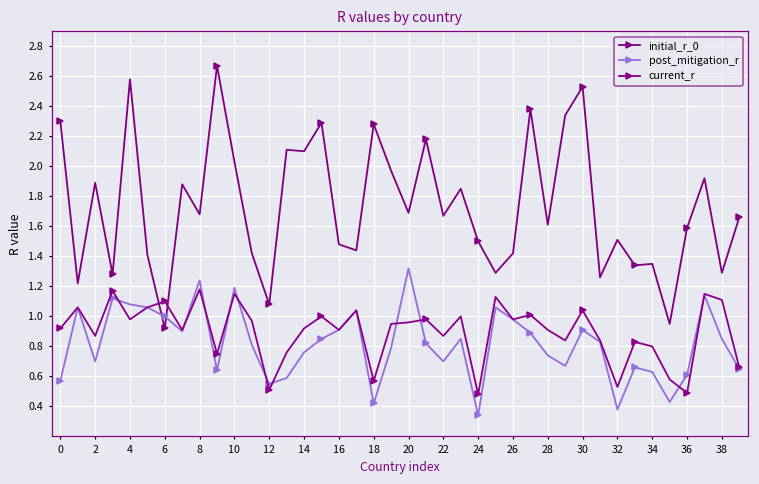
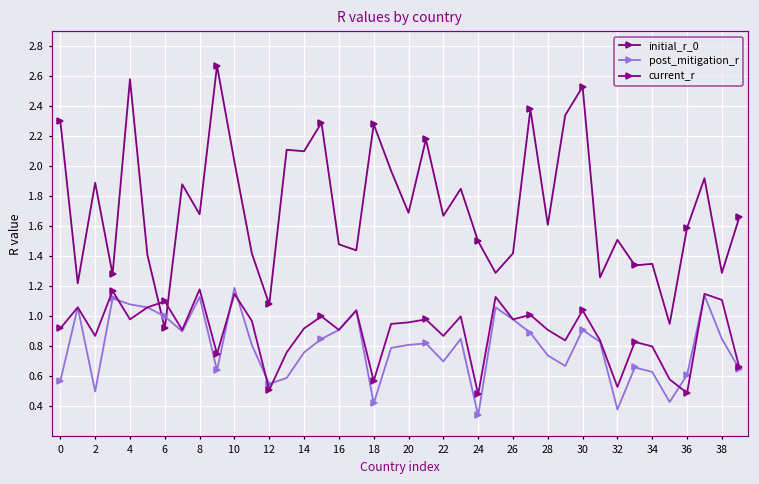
  {
    "post_mitigation_r": {
      "0": 0.57,
-     "2": 0.7,
+     "2": 0.5,
      "4": 1.08,
      "6": 1.00,
-     "8": 1.24,
+     "8": 1.13,
      "10": 1.19,
      "12": 0.55,
      "14": 0.76,
      "18": 0.42,
-     "20": 1.32,
+     "20": 0.81,
      "22": 0.70,
      "24": 0.34,
      "28": 0.74,
      "30": 0.91,
      "32": 0.38,
      "34": 0.63,
      "36": 0.61,
      "38": 0.85
    }
  }
